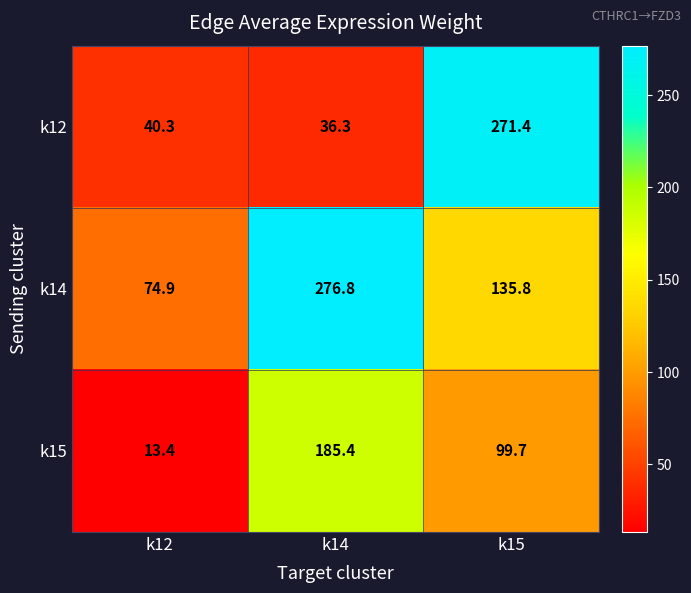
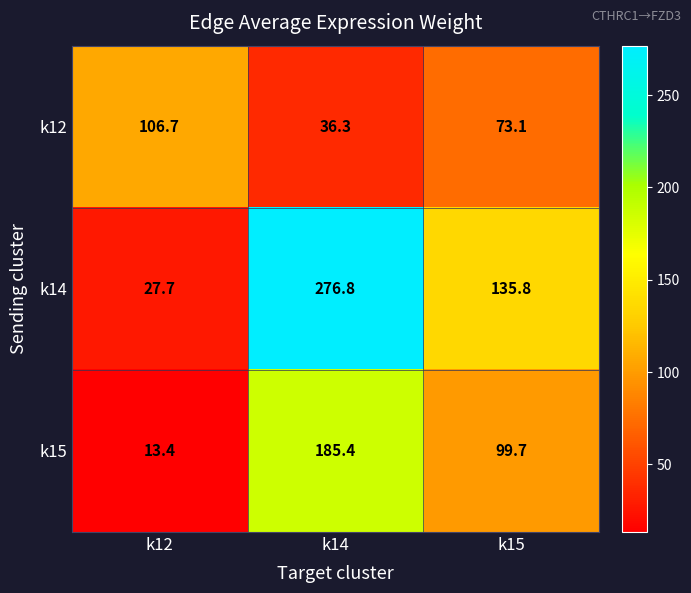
  {
    "k12": {
-     "k12": 40.3,
+     "k12": 106.7,
      "k14": 36.3,
-     "k15": 271.4
+     "k15": 73.1
    },
    "k14": {
-     "k12": 74.9,
+     "k12": 27.7,
      "k14": 276.8,
      "k15": 135.8
    },
    "k15": {
      "k12": 13.4,
      "k14": 185.4,
      "k15": 99.7
    }
  }
